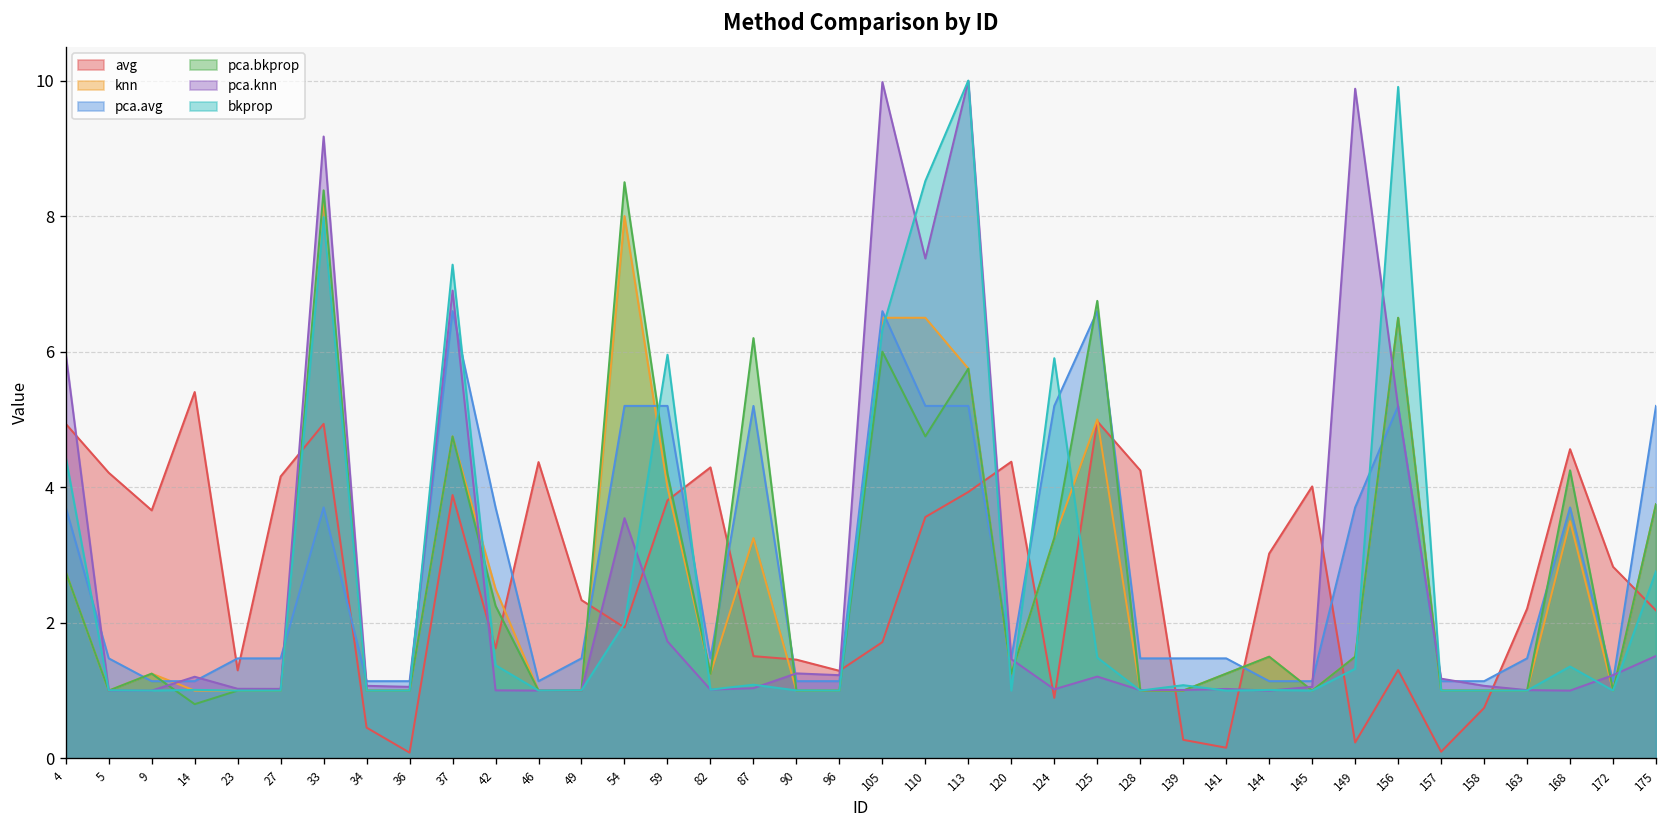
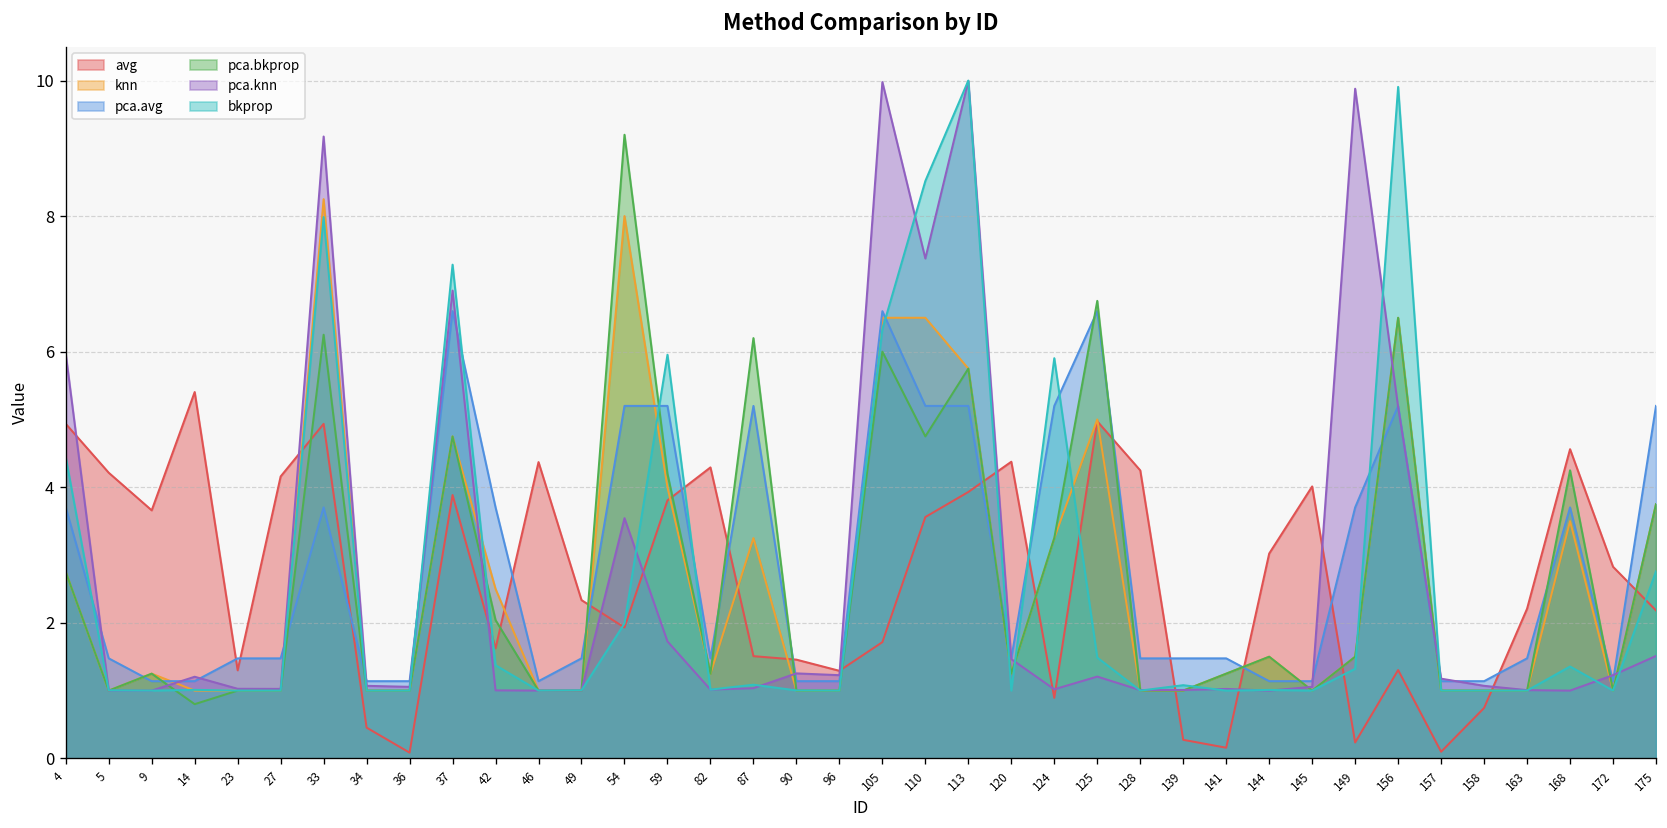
  {
    "pca.bkprop": {
      "14": 0.8,
-     "33": 8.4,
-     "42": 2.3,
-     "54": 8.5,
+     "33": 6.3,
+     "42": 2.0,
+     "54": 9.2,
      "59": 4.2,
      "87": 6.2,
      "105": 6.0,
      "110": 4.8,
      "125": 6.8,
      "168": 4.3
    }
  }
